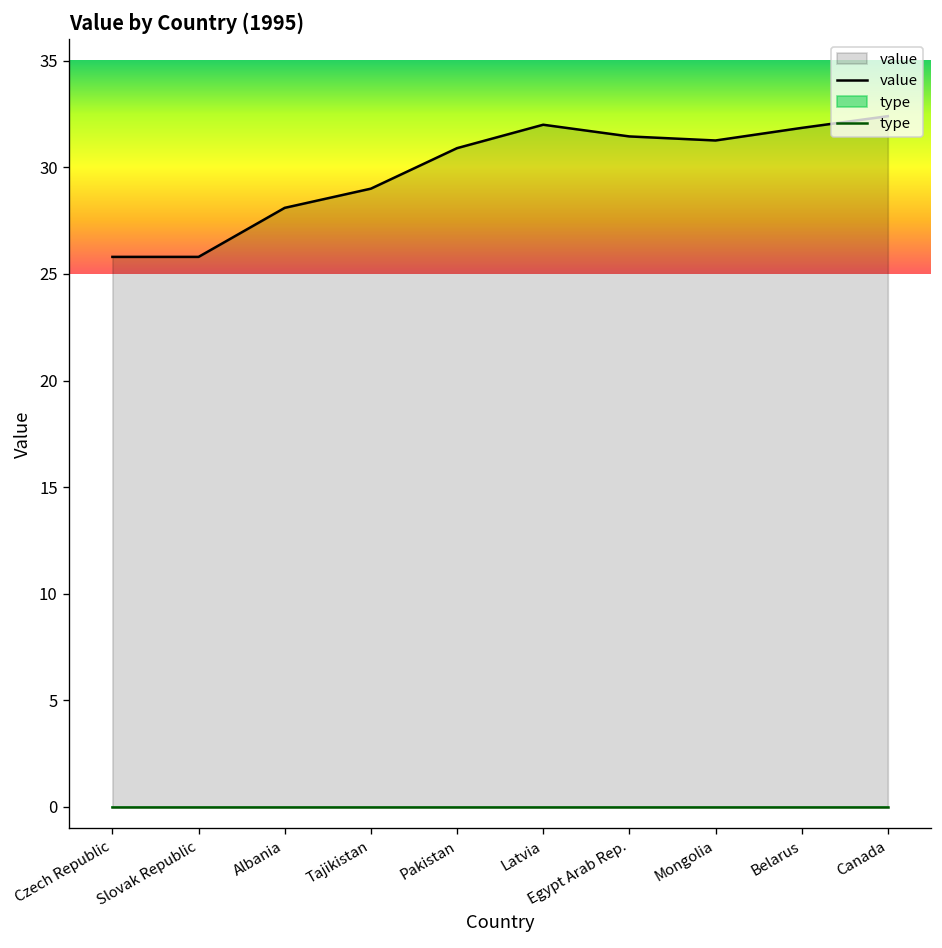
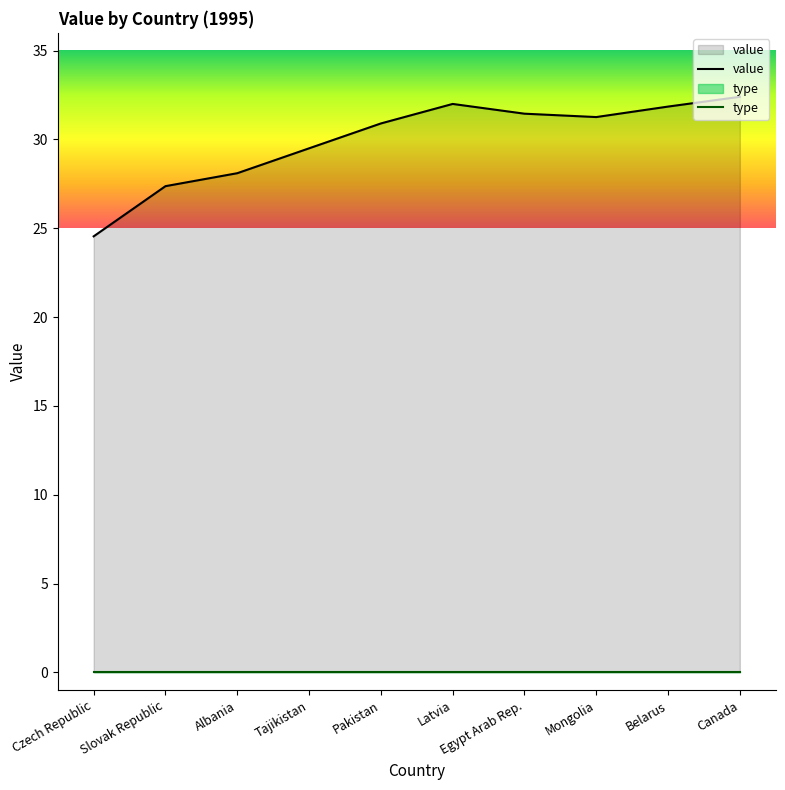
  {
    "value": {
-     "Czech Republic": 25.8,
-     "Slovak Republic": 25.8,
+     "Czech Republic": 24.5,
+     "Slovak Republic": 27.4,
      "Albania": 28.1,
-     "Tajikistan": 29.0,
+     "Tajikistan": 29.5,
      "Pakistan": 30.9,
      "Latvia": 32.0,
      "Egypt Arab Rep.": 31.4,
      "Mongolia": 31.3,
      "Belarus": 31.9
    }
  }
